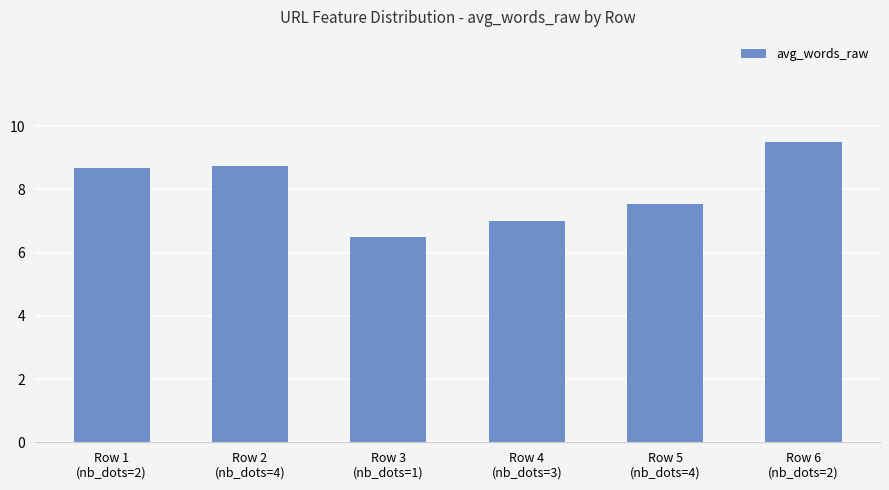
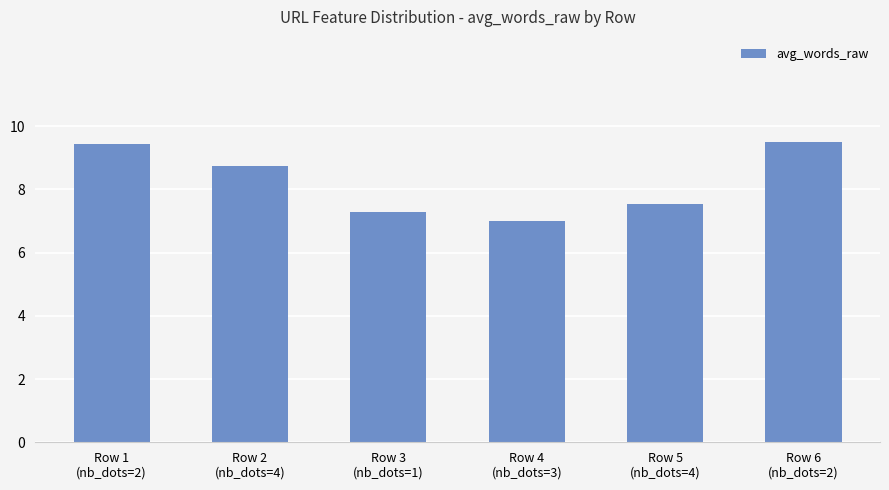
  {
-   "Row 1 (nb_dots=2)": 8.7,
+   "Row 1 (nb_dots=2)": 9.5,
    "Row 2 (nb_dots=4)": 8.7,
-   "Row 3 (nb_dots=1)": 6.5,
+   "Row 3 (nb_dots=1)": 7.3,
    "Row 4 (nb_dots=3)": 7.0,
    "Row 5 (nb_dots=4)": 7.5,
    "Row 6 (nb_dots=2)": 9.5
  }
